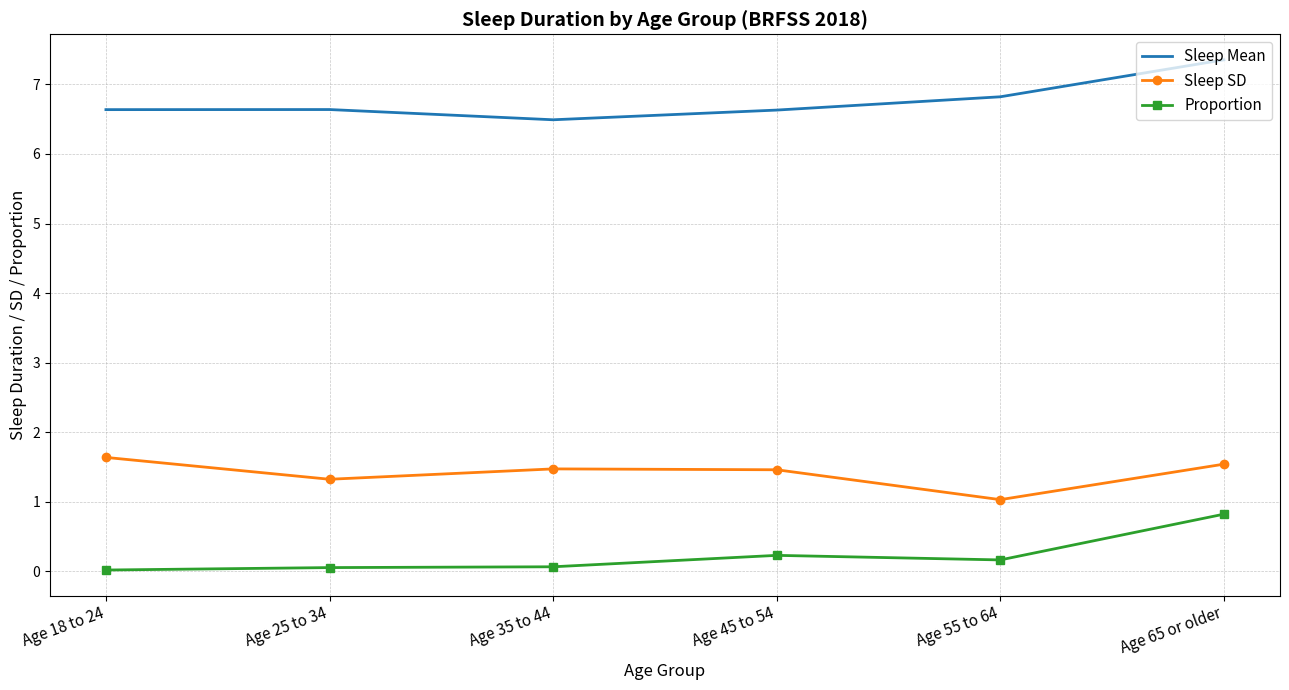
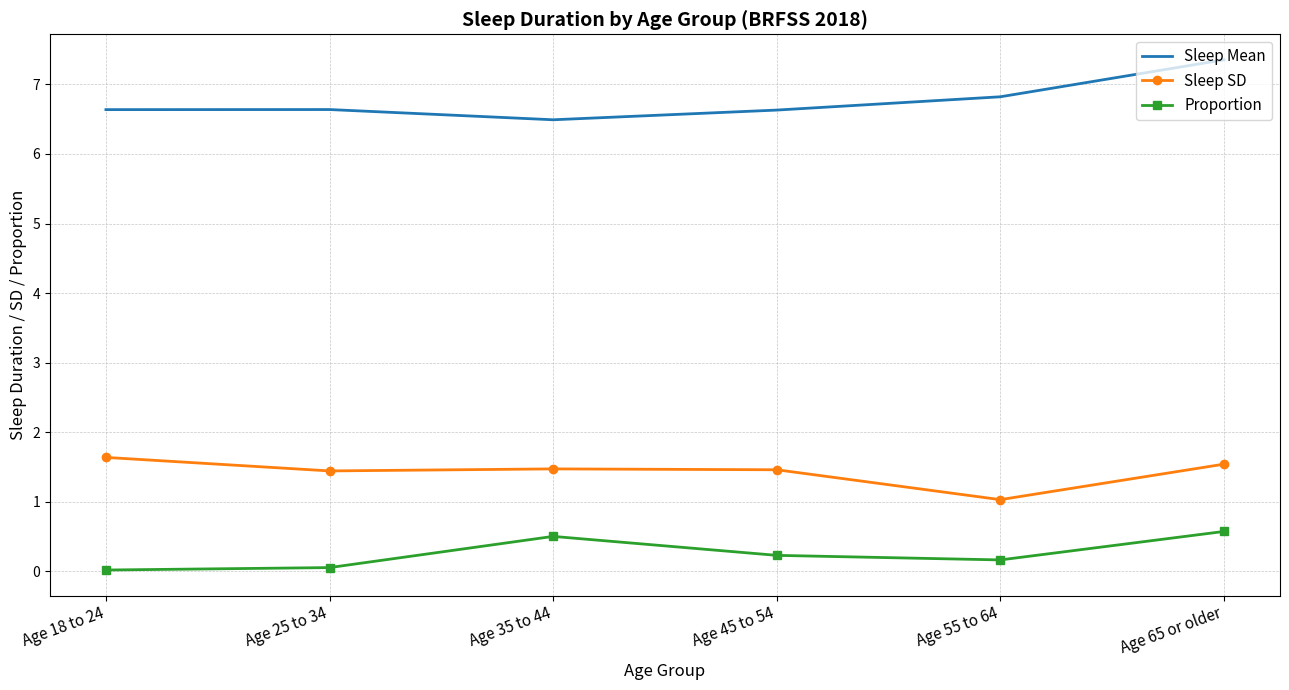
  {
    "Sleep Mean": {
      "Age 18 to 24": 6.6,
      "Age 25 to 34": 6.6,
      "Age 35 to 44": 6.5,
      "Age 45 to 54": 6.6,
      "Age 55 to 64": 6.8
    },
    "Sleep SD": {
      "Age 18 to 24": 1.6,
-     "Age 25 to 34": 1.3,
+     "Age 25 to 34": 1.4,
      "Age 35 to 44": 1.5,
      "Age 45 to 54": 1.5,
      "Age 55 to 64": 1.0,
      "Age 65 or older": 1.5
    },
    "Proportion": {
      "Age 18 to 24": 0.0,
      "Age 25 to 34": 0.1,
-     "Age 35 to 44": 0.1,
+     "Age 35 to 44": 0.5,
      "Age 45 to 54": 0.2,
      "Age 55 to 64": 0.2,
-     "Age 65 or older": 0.8
+     "Age 65 or older": 0.6
    }
  }
